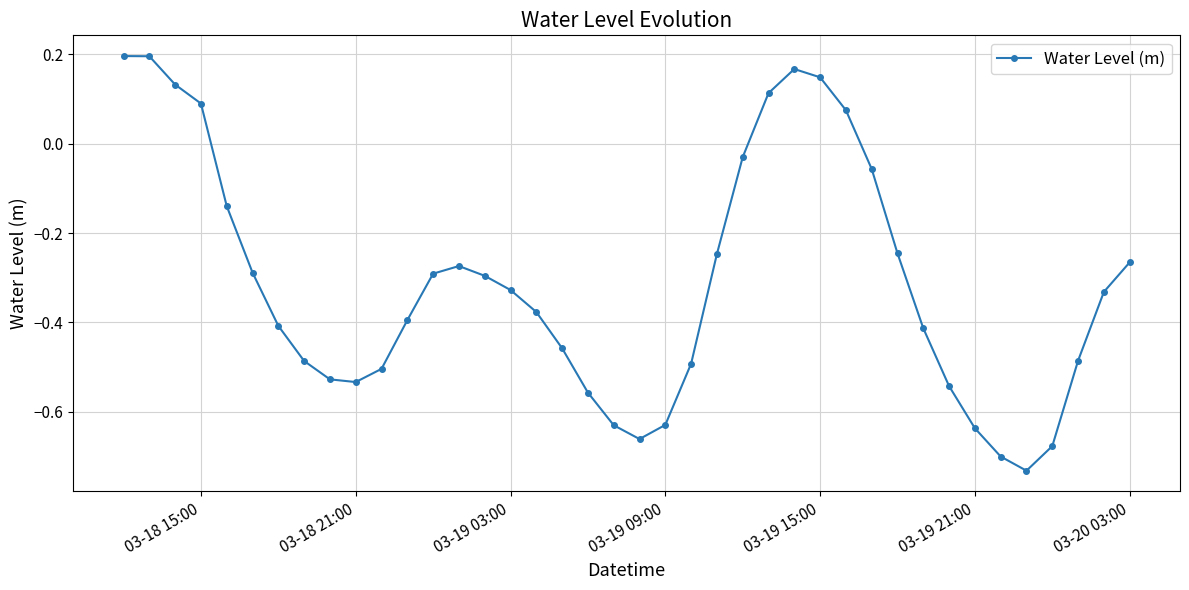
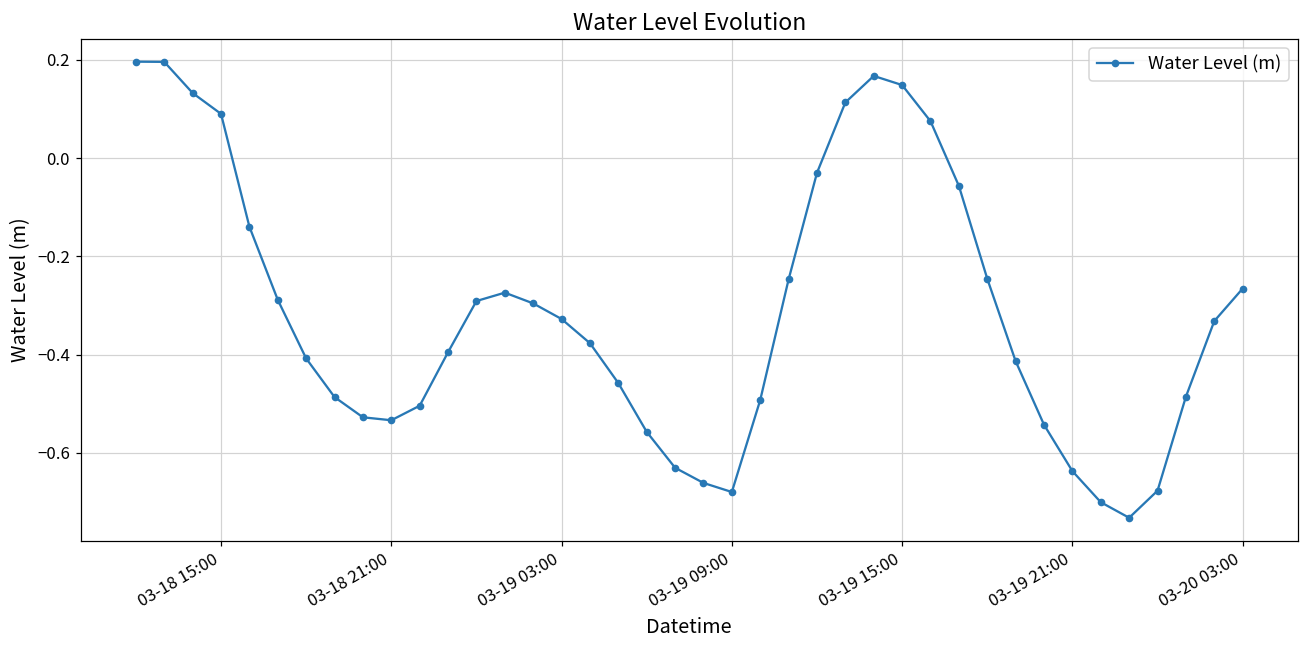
  {
    "03-18 15:00": 0.09,
    "03-18 21:00": -0.53,
    "03-19 03:00": -0.33,
-   "03-19 09:00": -0.63,
+   "03-19 09:00": -0.68,
    "03-19 15:00": 0.15,
    "03-19 21:00": -0.64,
    "03-20 03:00": -0.27
  }
